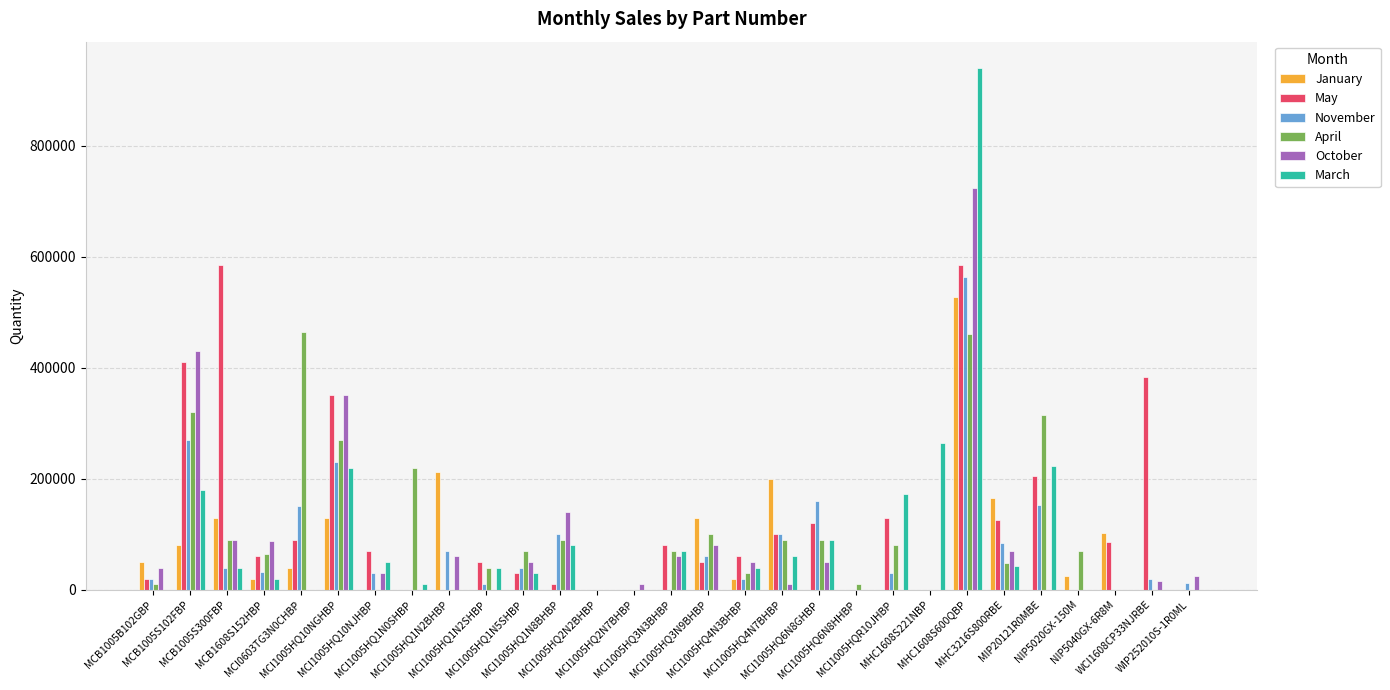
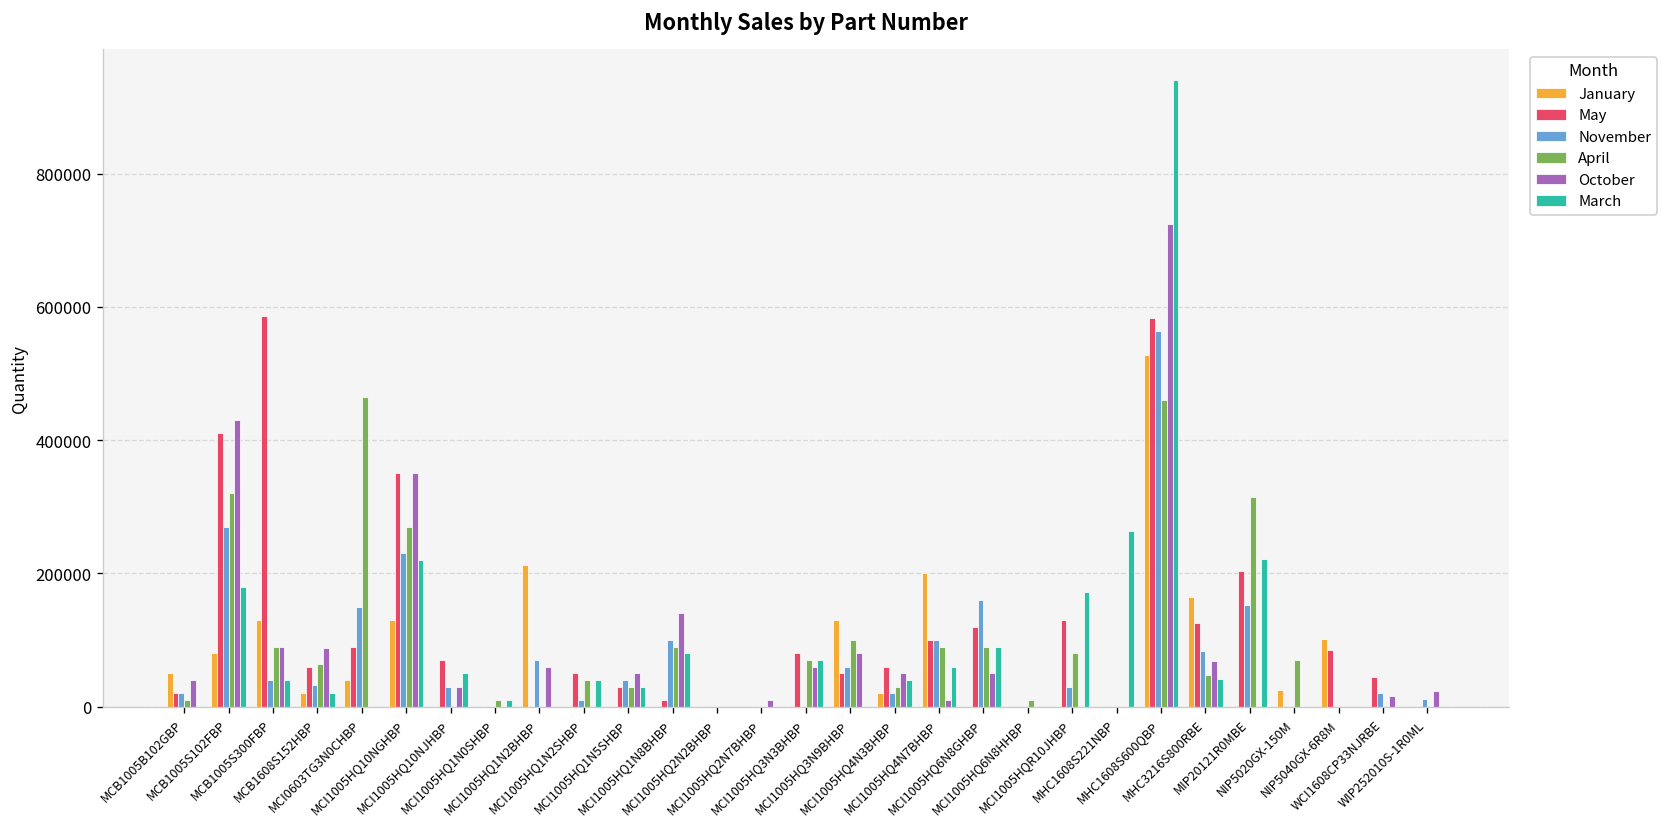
  {
    "January": {
      "MCB1005B102GBP": 50000,
      "MCB1005S102FBP": 80000,
      "MCB1005S300FBP": 130000,
      "MCB1608S152HBP": 20000,
      "MCI0603TG3N0CHBP": 40000,
      "MCI1005HQ10NGHBP": 130000,
      "MCI1005HQ10NJHBP": 0,
      "MCI1005HQ1N0SHBP": 0,
      "MCI1005HQ1N2BHBP": 210000,
      "MCI1005HQ1N2SHBP": 0,
      "MCI1005HQ1N5SHBP": 0,
      "MCI1005HQ1N8BHBP": 0,
      "MCI1005HQ2N2BHBP": 0,
      "MCI1005HQ2N7BHBP": 0,
      "MCI1005HQ3N3BHBP": 0,
      "MCI1005HQ3N9BHBP": 130000,
      "MCI1005HQ4N3BHBP": 20000,
      "MCI1005HQ4N7BHBP": 200000,
      "MCI1005HQ6N8GHBP": 0,
      "MCI1005HQ6N8HHBP": 0,
      "MCI1005HQR10JHBP": 0,
      "MHC1608S221NBP": 0,
      "MHC1608S600QBP": 530000,
      "MHC3216S800RBE": 170000,
      "MIP20121R0MBE": 0,
      "NIP5020GX-150M": 30000,
      "NIP5040GX-6R8M": 100000,
      "WCI1608CP33NJRBE": 0,
      "WIP252010S-1R0ML": 0
    },
    "May": {
      "MCB1005B102GBP": 20000,
      "MCB1005S102FBP": 410000,
      "MCB1005S300FBP": 590000,
      "MCB1608S152HBP": 60000,
      "MCI0603TG3N0CHBP": 90000,
      "MCI1005HQ10NGHBP": 350000,
      "MCI1005HQ10NJHBP": 70000,
      "MCI1005HQ1N0SHBP": 0,
      "MCI1005HQ1N2BHBP": 0,
      "MCI1005HQ1N2SHBP": 50000,
      "MCI1005HQ1N5SHBP": 30000,
      "MCI1005HQ1N8BHBP": 10000,
      "MCI1005HQ2N2BHBP": 0,
      "MCI1005HQ2N7BHBP": 0,
      "MCI1005HQ3N3BHBP": 80000,
      "MCI1005HQ3N9BHBP": 50000,
      "MCI1005HQ4N3BHBP": 60000,
      "MCI1005HQ4N7BHBP": 100000,
      "MCI1005HQ6N8GHBP": 120000,
      "MCI1005HQ6N8HHBP": 0,
      "MCI1005HQR10JHBP": 130000,
      "MHC1608S221NBP": 0,
      "MHC1608S600QBP": 580000,
      "MHC3216S800RBE": 130000,
      "MIP20121R0MBE": 200000,
      "NIP5020GX-150M": 0,
      "NIP5040GX-6R8M": 90000,
-     "WCI1608CP33NJRBE": 380000,
+     "WCI1608CP33NJRBE": 40000,
      "WIP252010S-1R0ML": 0
    },
    "November": {
      "MCB1005B102GBP": 20000,
      "MCB1005S102FBP": 270000,
      "MCB1005S300FBP": 40000,
      "MCB1608S152HBP": 30000,
      "MCI0603TG3N0CHBP": 150000,
      "MCI1005HQ10NGHBP": 230000,
      "MCI1005HQ10NJHBP": 30000,
      "MCI1005HQ1N0SHBP": 0,
      "MCI1005HQ1N2BHBP": 70000,
      "MCI1005HQ1N2SHBP": 10000,
      "MCI1005HQ1N5SHBP": 40000,
      "MCI1005HQ1N8BHBP": 100000,
      "MCI1005HQ2N2BHBP": 0,
      "MCI1005HQ2N7BHBP": 0,
      "MCI1005HQ3N3BHBP": 0,
      "MCI1005HQ3N9BHBP": 60000,
      "MCI1005HQ4N3BHBP": 20000,
      "MCI1005HQ4N7BHBP": 100000,
      "MCI1005HQ6N8GHBP": 160000,
      "MCI1005HQ6N8HHBP": 0,
      "MCI1005HQR10JHBP": 30000,
      "MHC1608S221NBP": 0,
      "MHC1608S600QBP": 560000,
      "MHC3216S800RBE": 80000,
      "MIP20121R0MBE": 150000,
      "NIP5020GX-150M": 0,
      "NIP5040GX-6R8M": 0,
      "WCI1608CP33NJRBE": 20000,
      "WIP252010S-1R0ML": 10000
    },
    "April": {
      "MCB1005B102GBP": 10000,
      "MCB1005S102FBP": 320000,
      "MCB1005S300FBP": 90000,
      "MCB1608S152HBP": 60000,
      "MCI0603TG3N0CHBP": 470000,
      "MCI1005HQ10NGHBP": 270000,
      "MCI1005HQ10NJHBP": 0,
-     "MCI1005HQ1N0SHBP": 220000,
+     "MCI1005HQ1N0SHBP": 10000,
      "MCI1005HQ1N2BHBP": 0,
      "MCI1005HQ1N2SHBP": 40000,
-     "MCI1005HQ1N5SHBP": 70000,
+     "MCI1005HQ1N5SHBP": 30000,
      "MCI1005HQ1N8BHBP": 90000,
      "MCI1005HQ2N2BHBP": 0,
      "MCI1005HQ2N7BHBP": 0,
      "MCI1005HQ3N3BHBP": 70000,
      "MCI1005HQ3N9BHBP": 100000,
      "MCI1005HQ4N3BHBP": 30000,
      "MCI1005HQ4N7BHBP": 90000,
      "MCI1005HQ6N8GHBP": 90000,
      "MCI1005HQ6N8HHBP": 10000,
      "MCI1005HQR10JHBP": 80000,
      "MHC1608S221NBP": 0,
      "MHC1608S600QBP": 460000,
      "MHC3216S800RBE": 50000,
      "MIP20121R0MBE": 320000,
      "NIP5020GX-150M": 70000,
      "NIP5040GX-6R8M": 0,
      "WCI1608CP33NJRBE": 0,
      "WIP252010S-1R0ML": 0
    },
    "October": {
      "MCB1005B102GBP": 40000,
      "MCB1005S102FBP": 430000,
      "MCB1005S300FBP": 90000,
      "MCB1608S152HBP": 90000,
      "MCI0603TG3N0CHBP": 0,
      "MCI1005HQ10NGHBP": 350000,
      "MCI1005HQ10NJHBP": 30000,
      "MCI1005HQ1N0SHBP": 0,
      "MCI1005HQ1N2BHBP": 60000,
      "MCI1005HQ1N2SHBP": 0,
      "MCI1005HQ1N5SHBP": 50000,
      "MCI1005HQ1N8BHBP": 140000,
      "MCI1005HQ2N2BHBP": 0,
      "MCI1005HQ2N7BHBP": 10000,
      "MCI1005HQ3N3BHBP": 60000,
      "MCI1005HQ3N9BHBP": 80000,
      "MCI1005HQ4N3BHBP": 50000,
      "MCI1005HQ4N7BHBP": 10000,
      "MCI1005HQ6N8GHBP": 50000,
      "MCI1005HQ6N8HHBP": 0,
      "MCI1005HQR10JHBP": 0,
      "MHC1608S221NBP": 0,
      "MHC1608S600QBP": 720000,
      "MHC3216S800RBE": 70000,
      "MIP20121R0MBE": 0,
      "NIP5020GX-150M": 0,
      "NIP5040GX-6R8M": 0,
      "WCI1608CP33NJRBE": 20000,
      "WIP252010S-1R0ML": 20000
    },
    "March": {
      "MCB1005B102GBP": 0,
      "MCB1005S102FBP": 180000,
      "MCB1005S300FBP": 40000,
      "MCB1608S152HBP": 20000,
      "MCI0603TG3N0CHBP": 0,
      "MCI1005HQ10NGHBP": 220000,
      "MCI1005HQ10NJHBP": 50000,
      "MCI1005HQ1N0SHBP": 10000,
      "MCI1005HQ1N2BHBP": 0,
      "MCI1005HQ1N2SHBP": 40000,
      "MCI1005HQ1N5SHBP": 30000,
      "MCI1005HQ1N8BHBP": 80000,
      "MCI1005HQ2N2BHBP": 0,
      "MCI1005HQ2N7BHBP": 0,
      "MCI1005HQ3N3BHBP": 70000,
      "MCI1005HQ3N9BHBP": 0,
      "MCI1005HQ4N3BHBP": 40000,
      "MCI1005HQ4N7BHBP": 60000,
      "MCI1005HQ6N8GHBP": 90000,
      "MCI1005HQ6N8HHBP": 0,
      "MCI1005HQR10JHBP": 170000,
      "MHC1608S221NBP": 260000,
      "MHC1608S600QBP": 940000,
      "MHC3216S800RBE": 40000,
      "MIP20121R0MBE": 220000,
      "NIP5020GX-150M": 0,
      "NIP5040GX-6R8M": 0,
      "WCI1608CP33NJRBE": 0,
      "WIP252010S-1R0ML": 0
    }
  }
